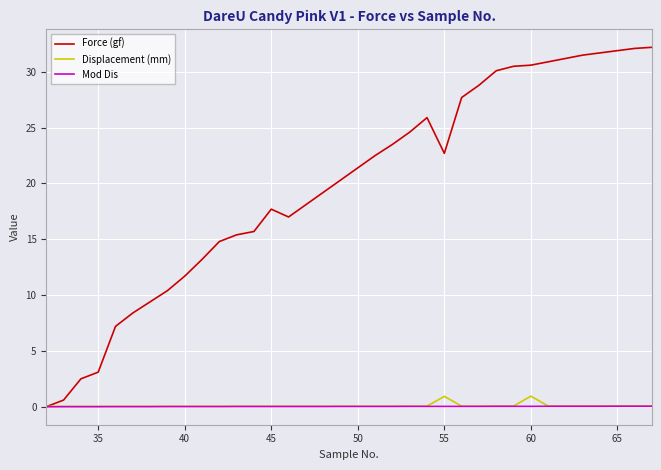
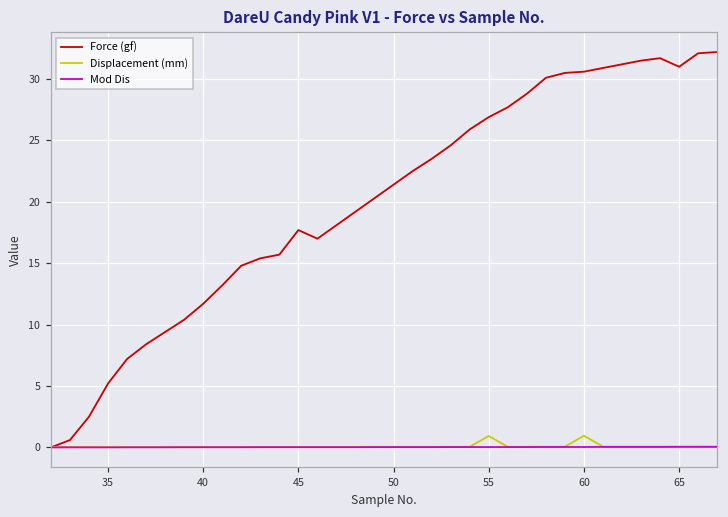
  {
    "Force (gf)": {
-     "35": 3.1,
+     "35": 5.2,
      "40": 11.7,
      "45": 17.7,
      "50": 21.4,
-     "55": 22.7,
+     "55": 26.9,
      "60": 30.6,
-     "65": 31.9
+     "65": 31.0
    },
    "Displacement (mm)": {
      "55": 0.9,
      "60": 1.0
    },
    "Mod Dis": {
      "55": 0.0,
      "60": 0.0
    }
  }
